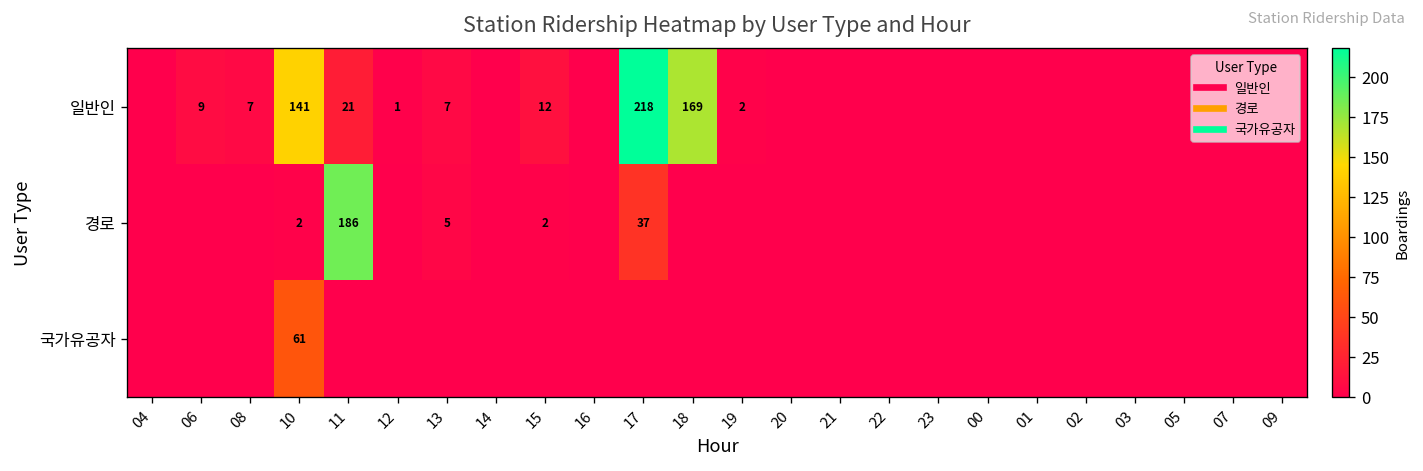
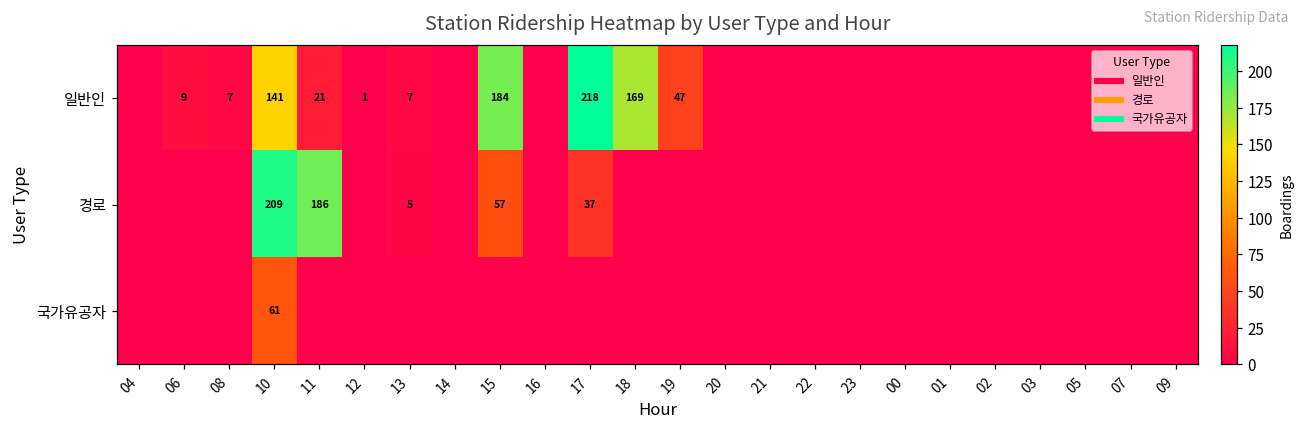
  {
    "일반인": {
      "06": 9,
      "08": 7,
      "10": 141,
      "11": 21,
      "12": 1,
      "13": 7,
-     "15": 12,
+     "15": 184,
      "17": 218,
      "18": 169,
-     "19": 2
+     "19": 47
    },
    "경로": {
-     "10": 2,
+     "10": 209,
      "11": 186,
      "13": 5,
-     "15": 2,
+     "15": 57,
      "17": 37
    },
    "국가유공자": {
      "10": 61
    }
  }
